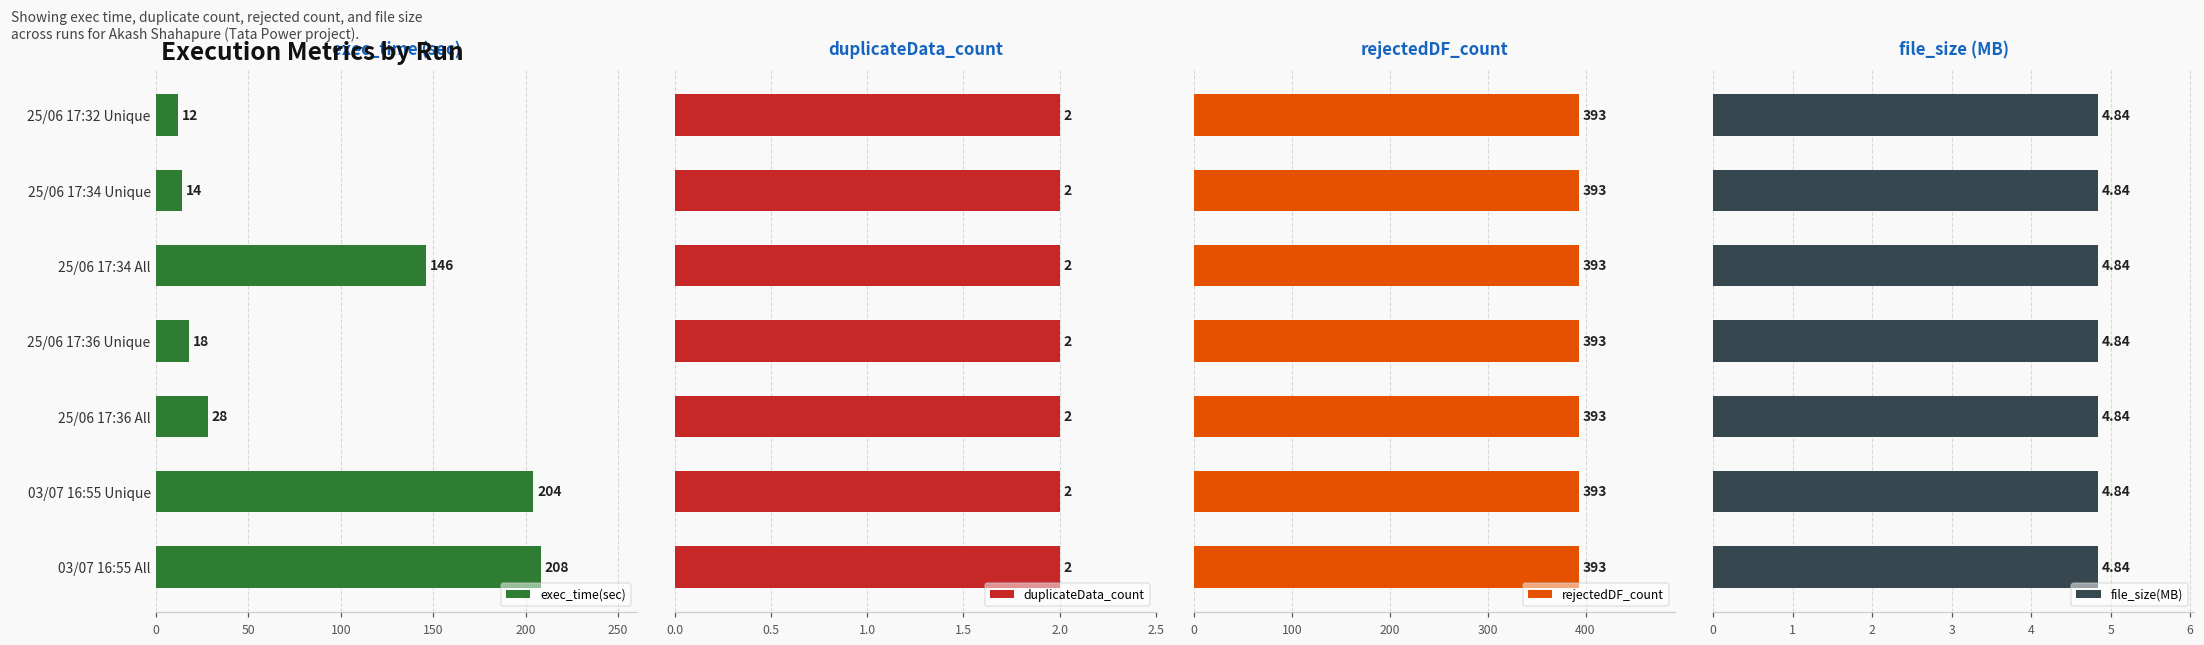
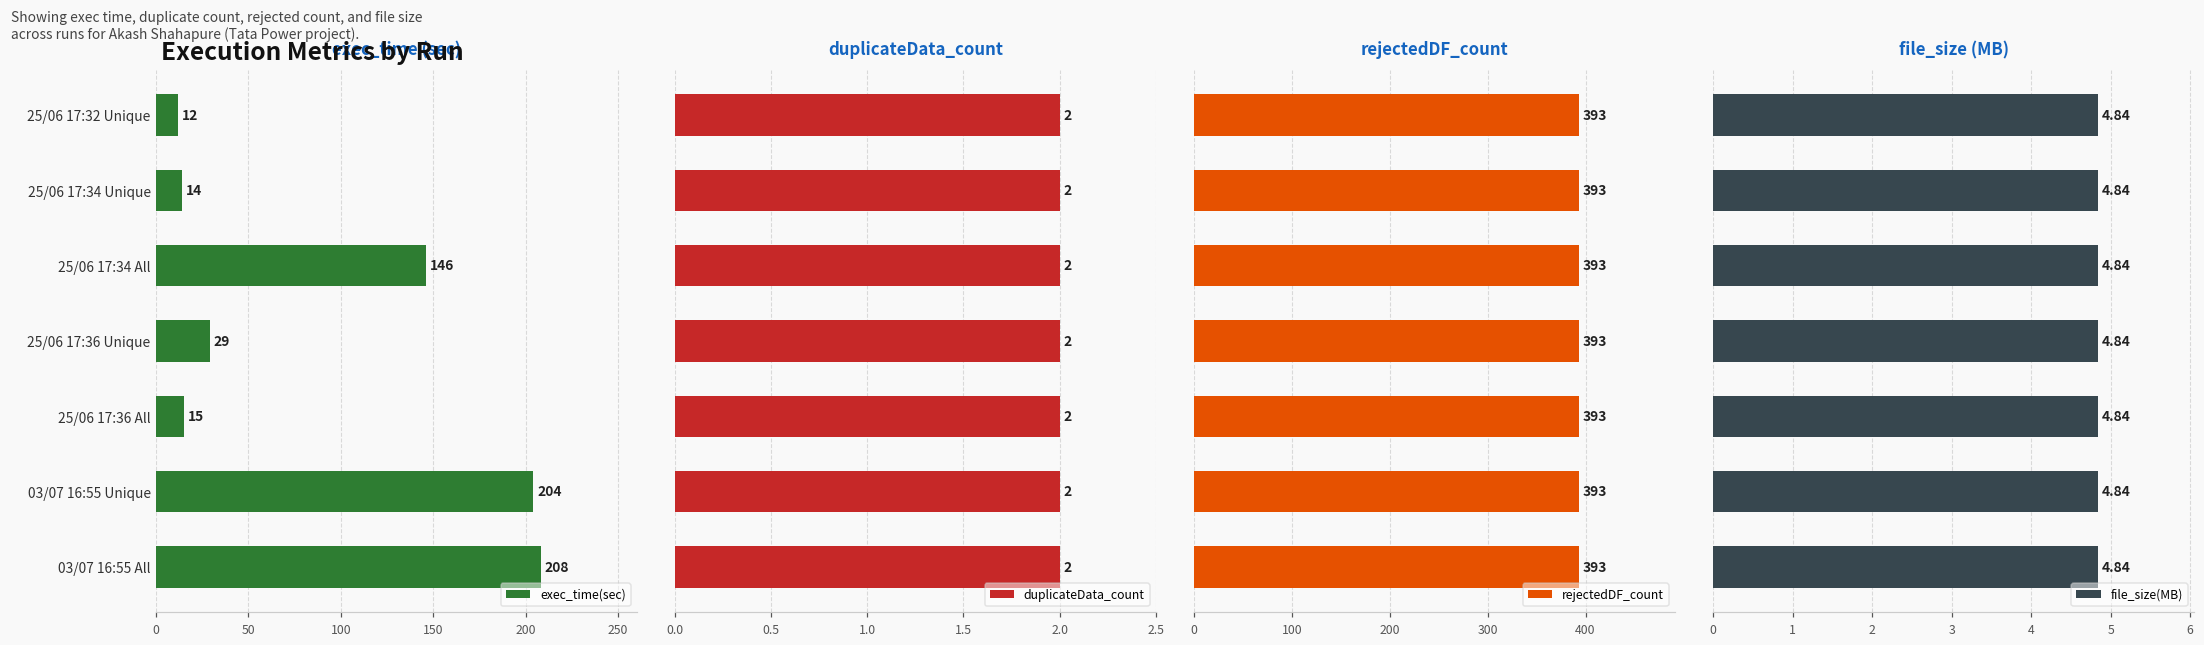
  {
    "exec_time (sec)": {
      "25/06 17:32 Unique": 12,
      "25/06 17:34 Unique": 14,
      "25/06 17:34 All": 146,
-     "25/06 17:36 Unique": 18,
-     "25/06 17:36 All": 28,
+     "25/06 17:36 Unique": 29,
+     "25/06 17:36 All": 15,
      "03/07 16:55 Unique": 204,
      "03/07 16:55 All": 208
    }
  }
